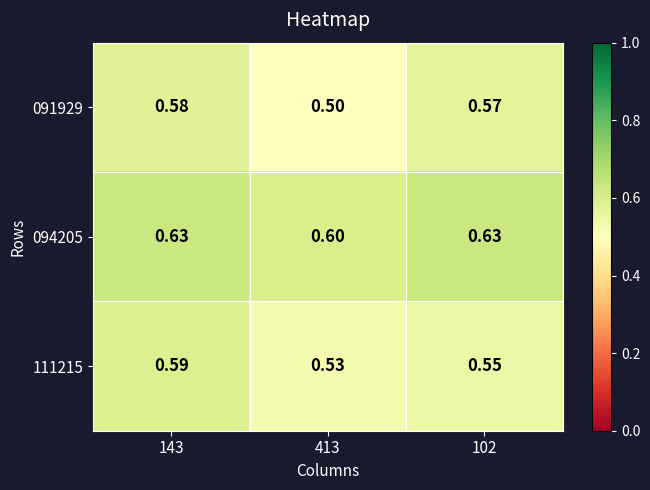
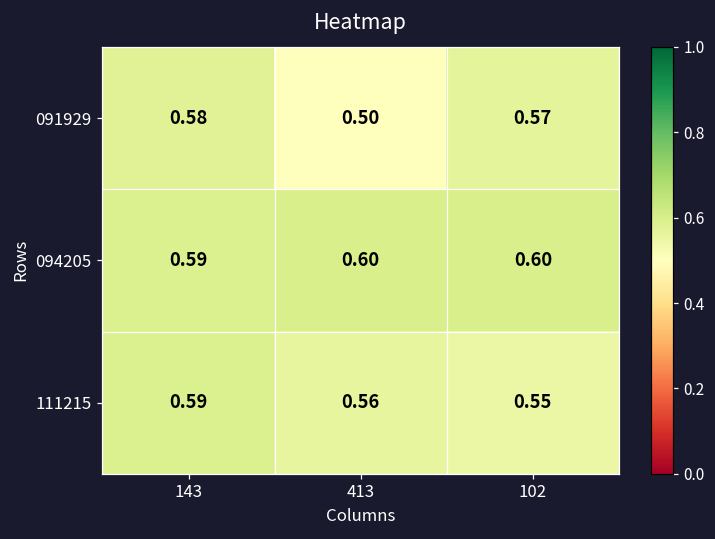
  {
    "091929": {
      "143": 0.58,
      "413": 0.50,
      "102": 0.57
    },
    "094205": {
-     "143": 0.63,
+     "143": 0.59,
      "413": 0.60,
-     "102": 0.63
+     "102": 0.60
    },
    "111215": {
      "143": 0.59,
-     "413": 0.53,
+     "413": 0.56,
      "102": 0.55
    }
  }
